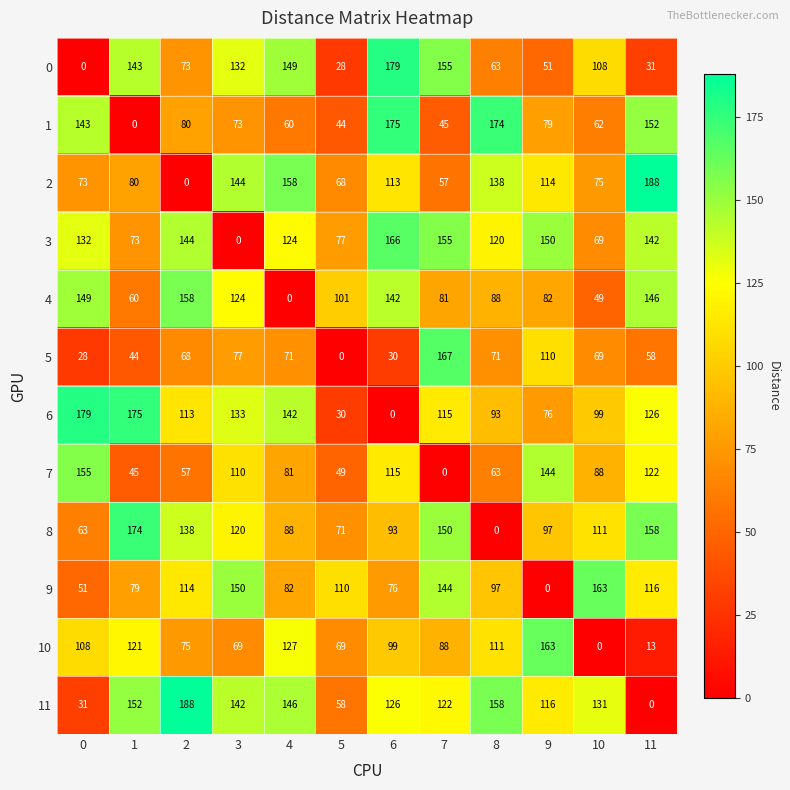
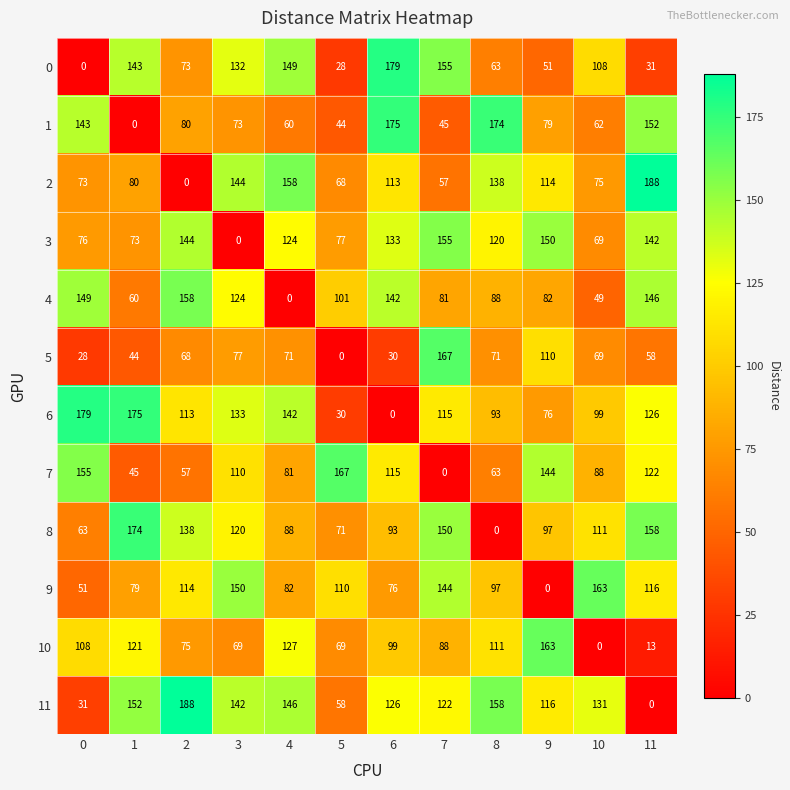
  {
    "0": {
      "0": 0,
      "1": 143,
      "2": 73,
      "3": 132,
      "4": 149,
      "5": 28,
      "6": 179,
      "7": 155,
      "8": 63,
      "9": 51,
      "10": 108,
      "11": 31
    },
    "1": {
      "0": 143,
      "1": 0,
      "2": 80,
      "3": 73,
      "4": 60,
      "5": 44,
      "6": 175,
      "7": 45,
      "8": 174,
      "9": 79,
      "10": 62,
      "11": 152
    },
    "2": {
      "0": 73,
      "1": 80,
      "2": 0,
      "3": 144,
      "4": 158,
      "5": 68,
      "6": 113,
      "7": 57,
      "8": 138,
      "9": 114,
      "10": 75,
      "11": 188
    },
    "3": {
-     "0": 132,
+     "0": 76,
      "1": 73,
      "2": 144,
      "3": 0,
      "4": 124,
      "5": 77,
-     "6": 166,
+     "6": 133,
      "7": 155,
      "8": 120,
      "9": 150,
      "10": 69,
      "11": 142
    },
    "4": {
      "0": 149,
      "1": 60,
      "2": 158,
      "3": 124,
      "4": 0,
      "5": 101,
      "6": 142,
      "7": 81,
      "8": 88,
      "9": 82,
      "10": 49,
      "11": 146
    },
    "5": {
      "0": 28,
      "1": 44,
      "2": 68,
      "3": 77,
      "4": 71,
      "5": 0,
      "6": 30,
      "7": 167,
      "8": 71,
      "9": 110,
      "10": 69,
      "11": 58
    },
    "6": {
      "0": 179,
      "1": 175,
      "2": 113,
      "3": 133,
      "4": 142,
      "5": 30,
      "6": 0,
      "7": 115,
      "8": 93,
      "9": 76,
      "10": 99,
      "11": 126
    },
    "7": {
      "0": 155,
      "1": 45,
      "2": 57,
      "3": 110,
      "4": 81,
-     "5": 49,
+     "5": 167,
      "6": 115,
      "7": 0,
      "8": 63,
      "9": 144,
      "10": 88,
      "11": 122
    },
    "8": {
      "0": 63,
      "1": 174,
      "2": 138,
      "3": 120,
      "4": 88,
      "5": 71,
      "6": 93,
      "7": 150,
      "8": 0,
      "9": 97,
      "10": 111,
      "11": 158
    },
    "9": {
      "0": 51,
      "1": 79,
      "2": 114,
      "3": 150,
      "4": 82,
      "5": 110,
      "6": 76,
      "7": 144,
      "8": 97,
      "9": 0,
      "10": 163,
      "11": 116
    },
    "10": {
      "0": 108,
      "1": 121,
      "2": 75,
      "3": 69,
      "4": 127,
      "5": 69,
      "6": 99,
      "7": 88,
      "8": 111,
      "9": 163,
      "10": 0,
      "11": 13
    },
    "11": {
      "0": 31,
      "1": 152,
      "2": 188,
      "3": 142,
      "4": 146,
      "5": 58,
      "6": 126,
      "7": 122,
      "8": 158,
      "9": 116,
      "10": 131,
      "11": 0
    }
  }
